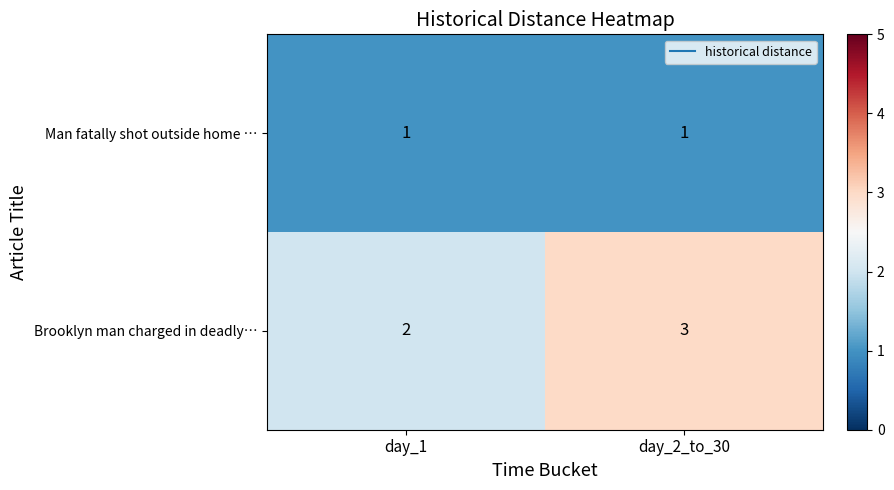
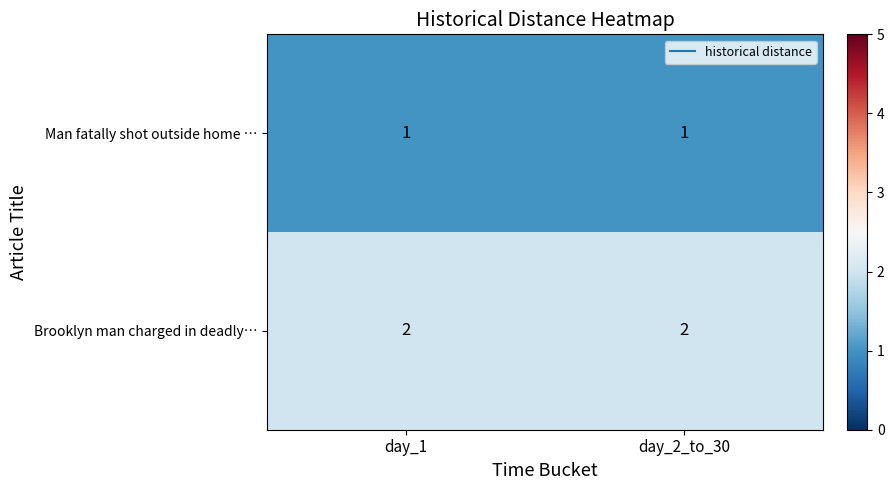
  {
    "Man fatally shot outside home …": {
      "day_1": 1,
      "day_2_to_30": 1
    },
    "Brooklyn man charged in deadly…": {
      "day_1": 2,
-     "day_2_to_30": 3
+     "day_2_to_30": 2
    }
  }
